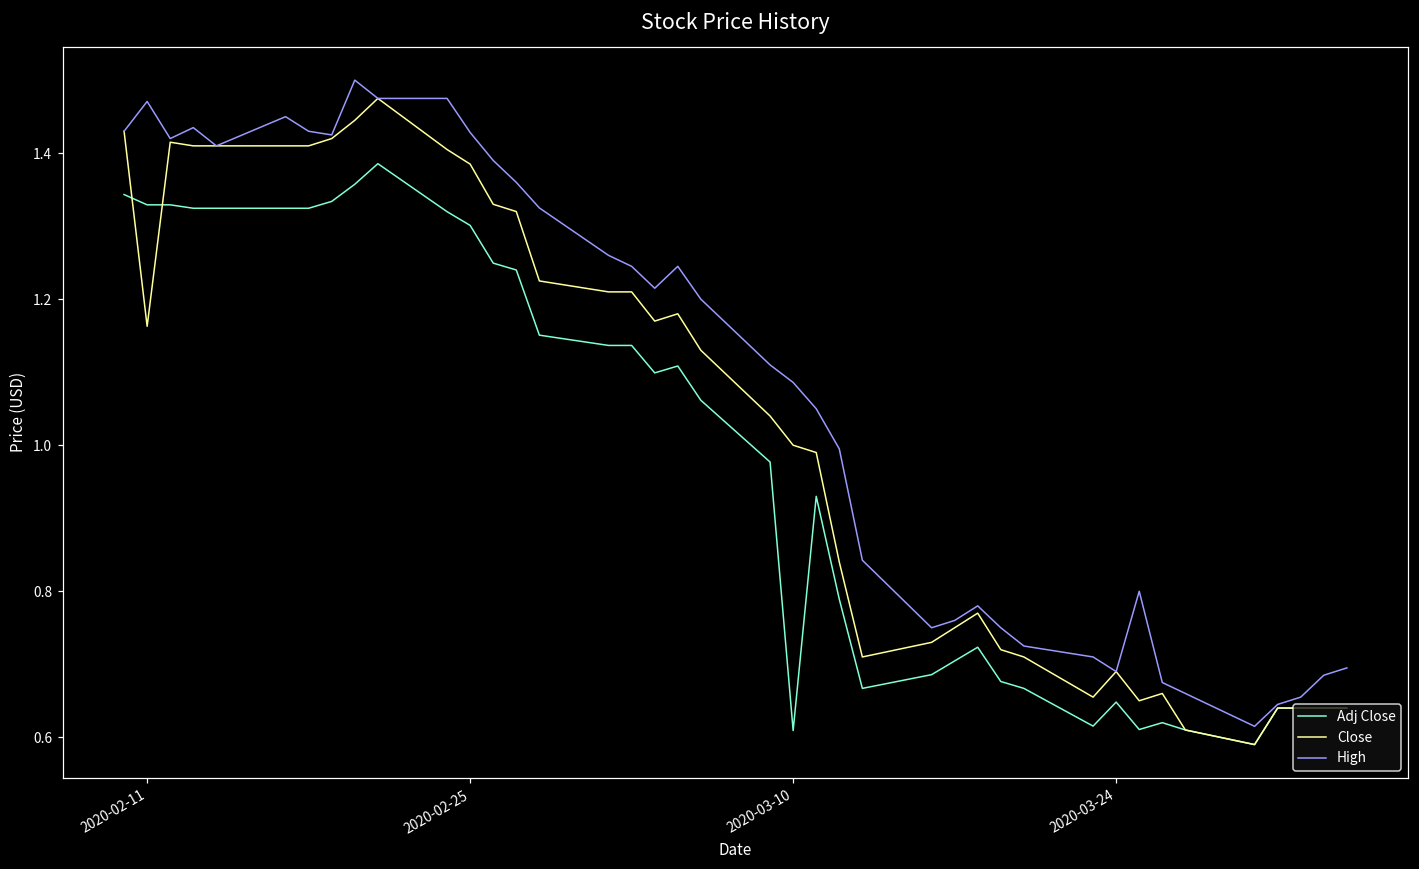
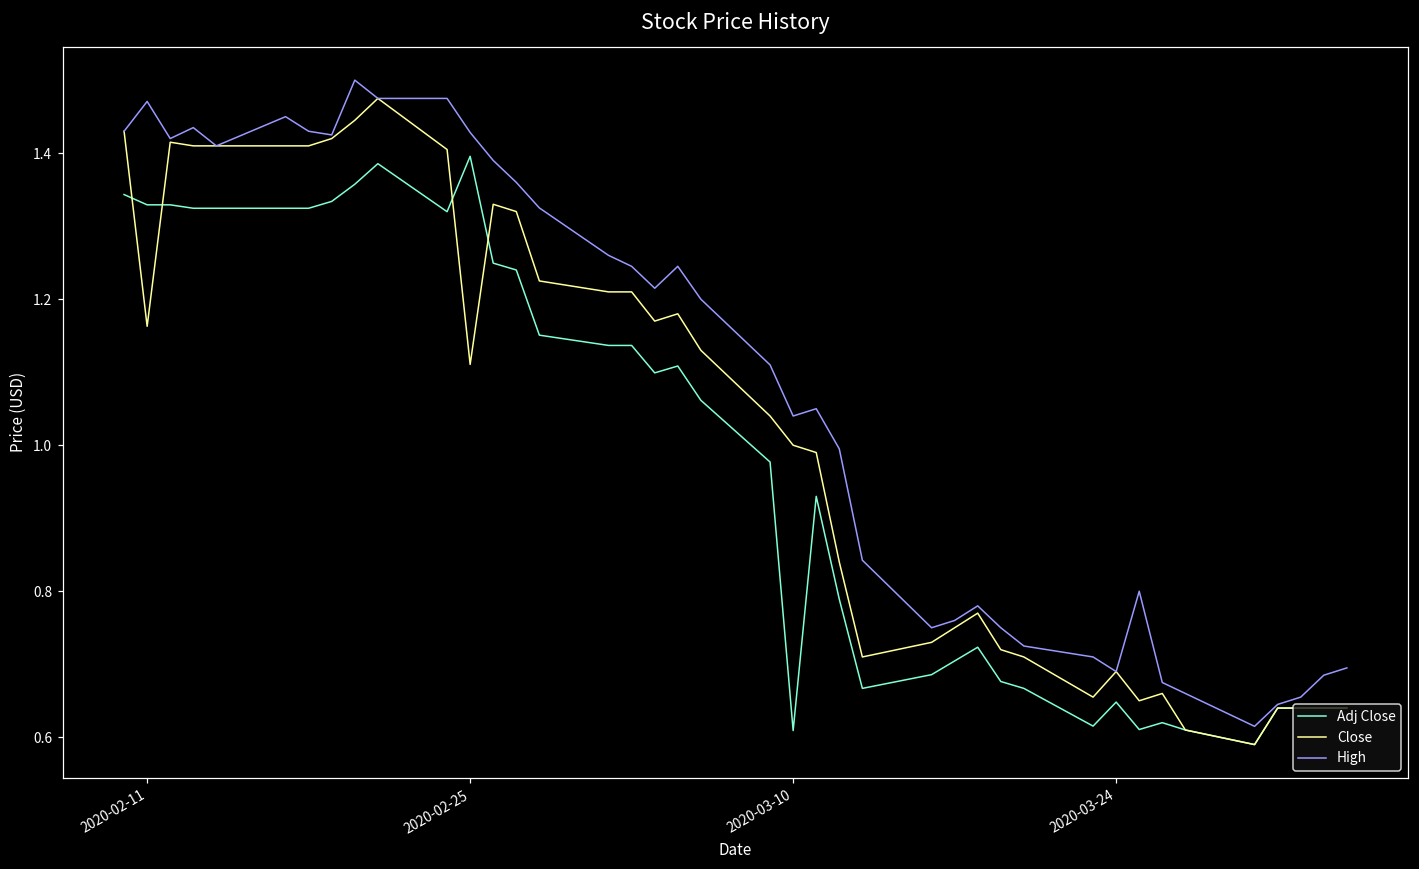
  {
    "Adj Close": {
      "2020-02-11": 1.33,
-     "2020-02-25": 1.30,
+     "2020-02-25": 1.40,
      "2020-03-10": 0.61,
      "2020-03-24": 0.65
    },
    "Close": {
      "2020-02-11": 1.16,
-     "2020-02-25": 1.38,
+     "2020-02-25": 1.11,
      "2020-03-10": 1.00
    },
    "High": {
      "2020-02-11": 1.47,
      "2020-02-25": 1.43,
-     "2020-03-10": 1.09
+     "2020-03-10": 1.04
    }
  }
